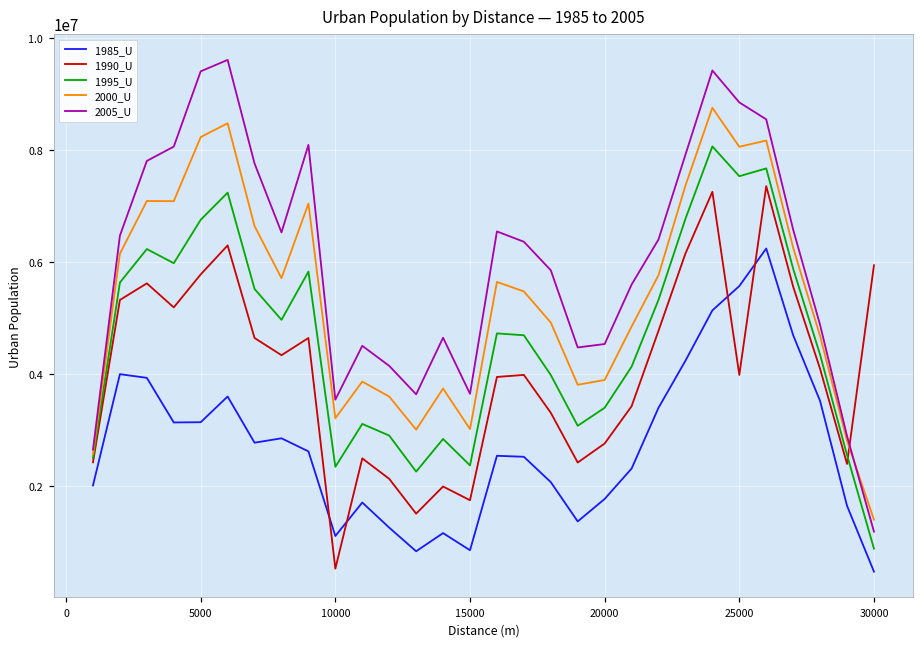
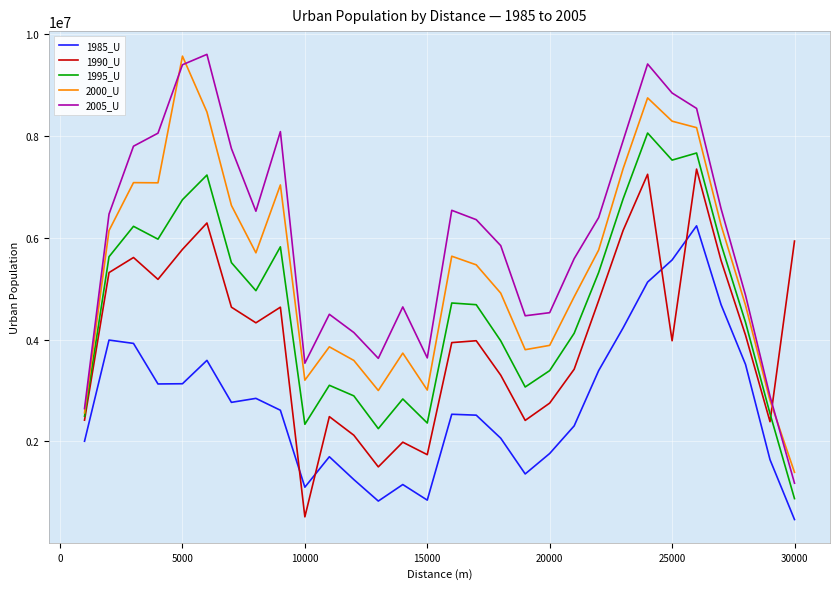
  {
    "1985_U": {
      "5000": 3100000,
      "10000": 1100000,
      "15000": 800000,
      "20000": 1800000,
      "25000": 5600000,
      "30000": 500000
    },
    "1990_U": {
      "5000": 5800000,
      "10000": 500000,
      "15000": 1700000,
      "20000": 2800000,
      "25000": 4000000,
      "30000": 5900000
    },
    "1995_U": {
      "5000": 6700000,
      "10000": 2300000,
      "15000": 2400000,
      "20000": 3400000,
      "25000": 7500000,
      "30000": 900000
    },
    "2000_U": {
-     "5000": 8200000,
+     "5000": 9600000,
      "10000": 3200000,
      "15000": 3000000,
      "20000": 3900000,
-     "25000": 8100000,
+     "25000": 8300000,
      "30000": 1400000
    },
    "2005_U": {
      "5000": 9400000,
      "10000": 3500000,
      "15000": 3600000,
      "20000": 4500000,
      "25000": 8800000,
      "30000": 1200000
    }
  }
